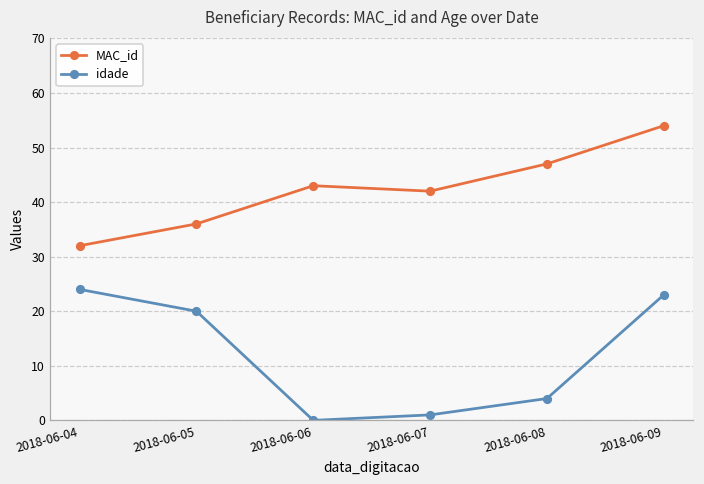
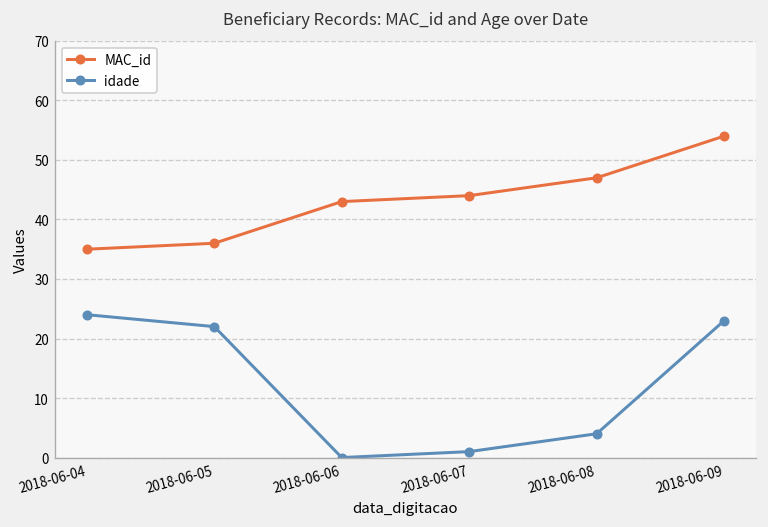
  {
    "MAC_id": {
-     "2018-06-04": 32,
+     "2018-06-04": 35,
      "2018-06-05": 36,
      "2018-06-06": 43,
-     "2018-06-07": 42,
+     "2018-06-07": 44,
      "2018-06-08": 47,
      "2018-06-09": 54
    },
    "idade": {
      "2018-06-04": 24,
-     "2018-06-05": 20,
+     "2018-06-05": 22,
      "2018-06-06": 0,
      "2018-06-07": 1,
      "2018-06-08": 4,
      "2018-06-09": 23
    }
  }
